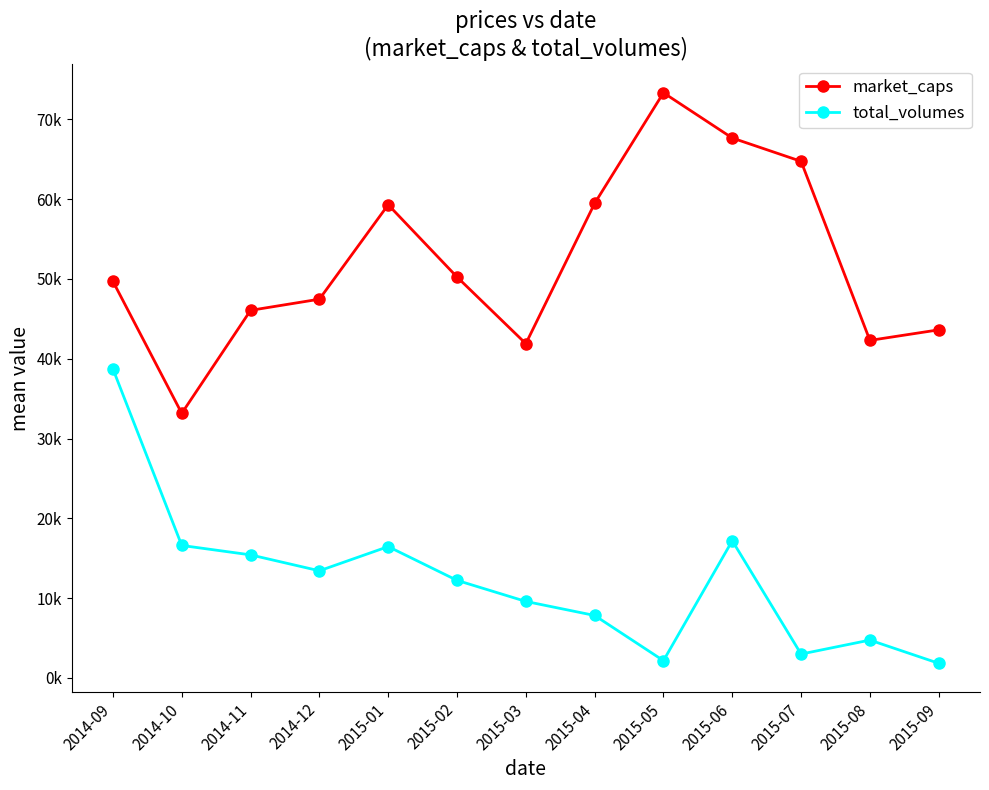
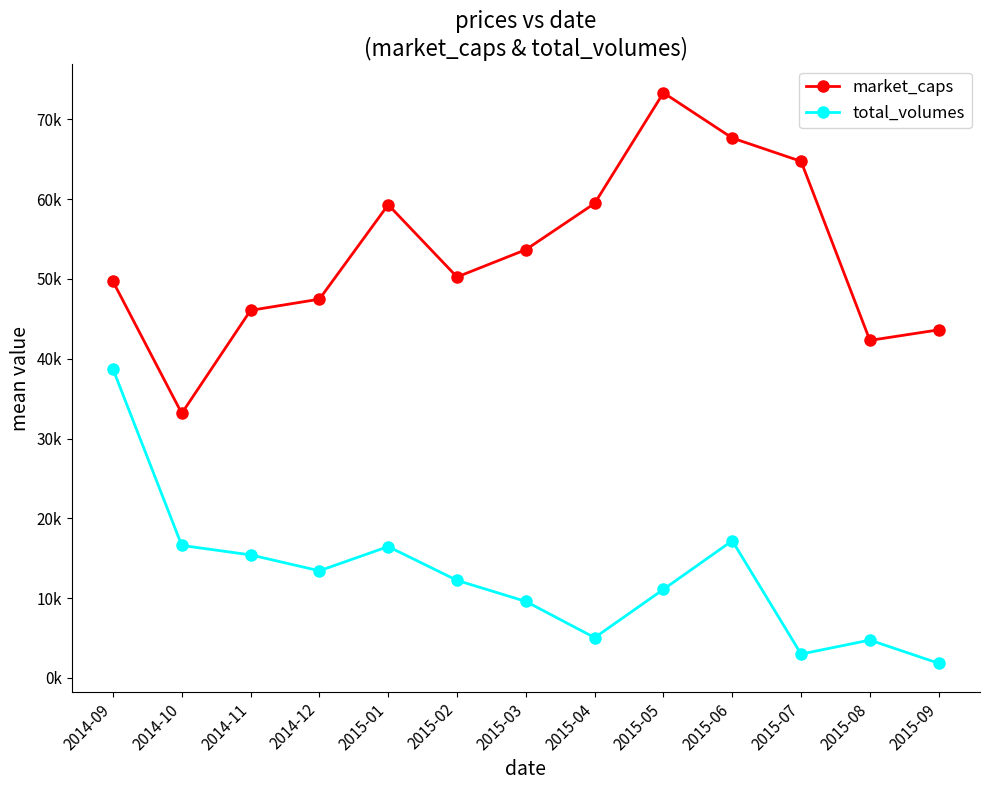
  {
    "market_caps": {
      "2014-09": 50000,
      "2014-10": 33000,
      "2014-11": 46000,
      "2014-12": 47000,
      "2015-01": 59000,
      "2015-02": 50000,
-     "2015-03": 42000,
+     "2015-03": 54000,
      "2015-04": 59000,
      "2015-05": 73000,
      "2015-06": 68000,
      "2015-07": 65000,
      "2015-08": 42000,
      "2015-09": 44000
    },
    "total_volumes": {
      "2014-09": 39000,
      "2014-10": 17000,
      "2014-11": 15000,
      "2014-12": 13000,
      "2015-01": 16000,
      "2015-02": 12000,
      "2015-03": 10000,
-     "2015-04": 8000,
-     "2015-05": 2000,
+     "2015-04": 5000,
+     "2015-05": 11000,
      "2015-06": 17000,
      "2015-07": 3000,
      "2015-08": 5000,
      "2015-09": 2000
    }
  }
